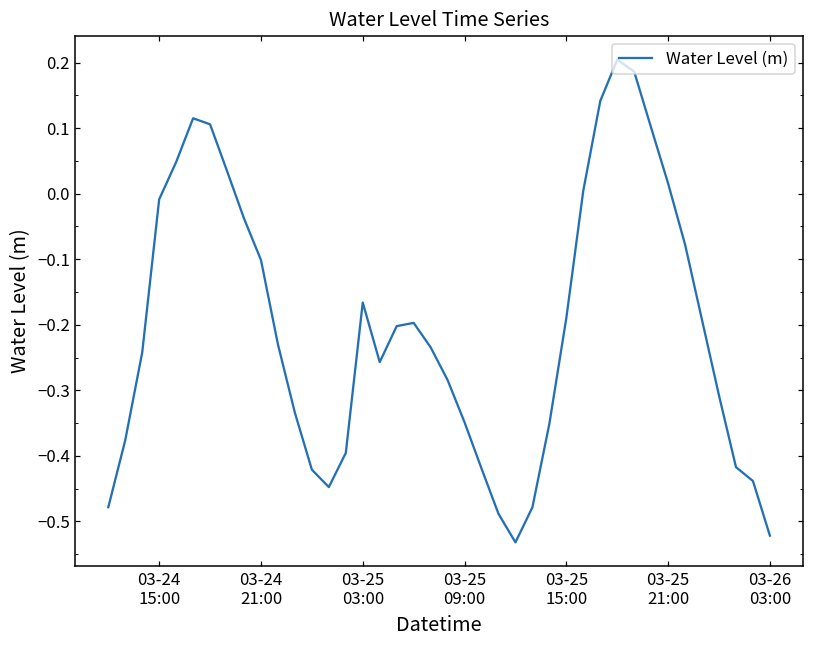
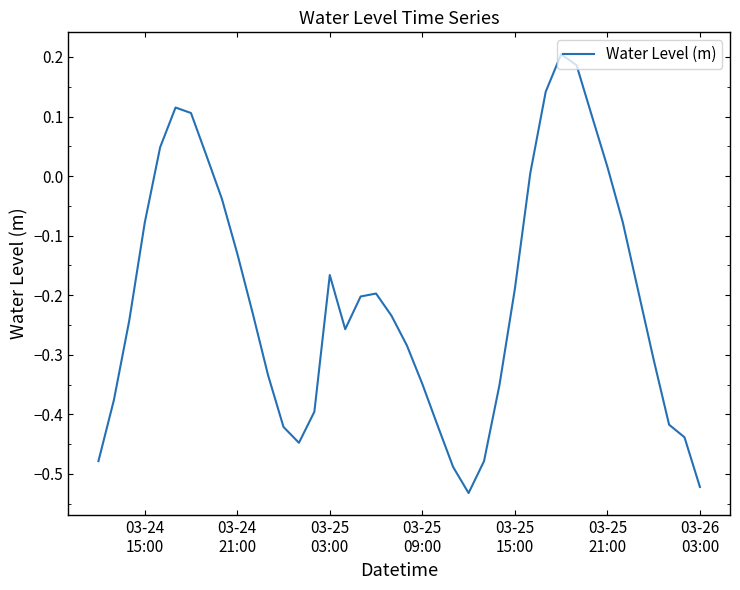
  {
-   "03-24 15:00": -0.01,
-   "03-24 21:00": -0.10,
+   "03-24 15:00": -0.08,
+   "03-24 21:00": -0.13,
    "03-25 03:00": -0.17,
    "03-25 09:00": -0.35,
    "03-25 15:00": -0.19,
    "03-25 21:00": 0.02,
    "03-26 03:00": -0.52
  }
